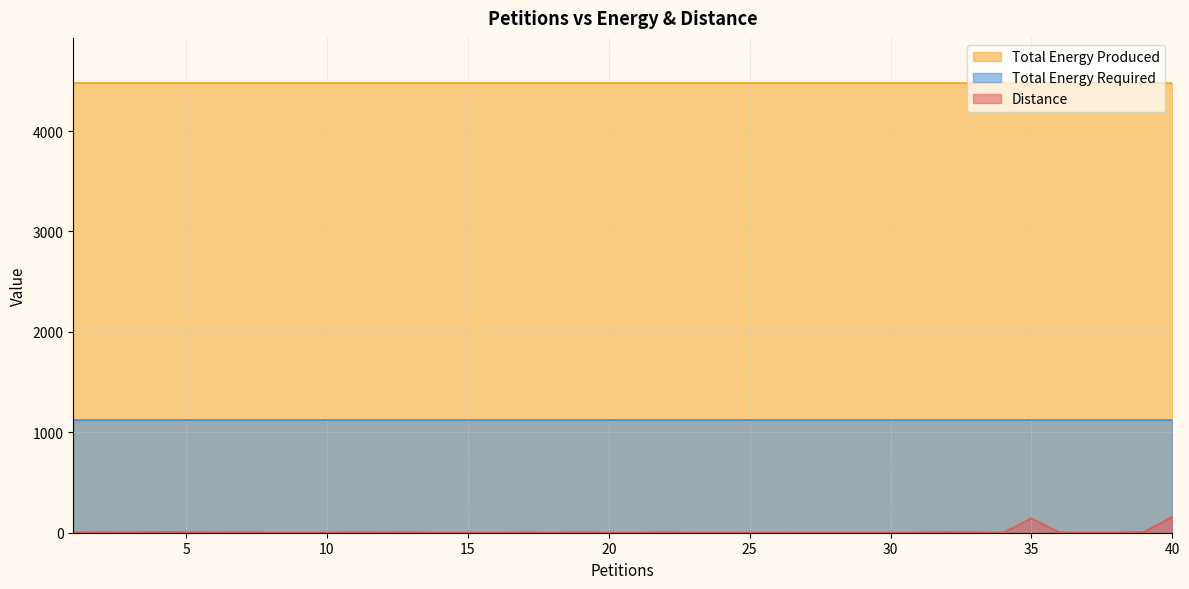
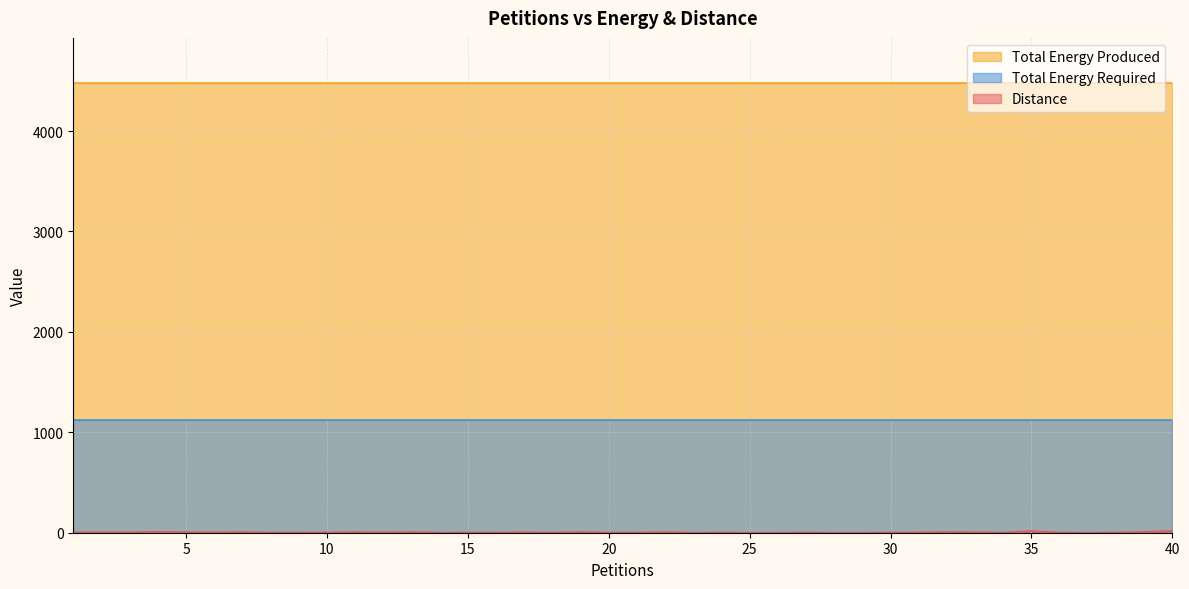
  {
    "Total Energy Produced": {
      "5": 4480,
      "10": 4480,
      "15": 4480,
      "20": 4480,
      "25": 4480,
      "30": 4480,
      "40": 4480
    },
    "Total Energy Required": {
      "5": 1120,
      "10": 1120,
      "15": 1120,
      "20": 1120,
      "25": 1120,
      "30": 1120,
      "35": 1120,
      "40": 1120
    },
    "Distance": {
      "5": 10,
      "10": 0,
      "15": 0,
      "20": 0,
      "25": 0,
      "30": 0,
-     "35": 140,
-     "40": 160
+     "35": 20,
+     "40": 20
    }
  }
